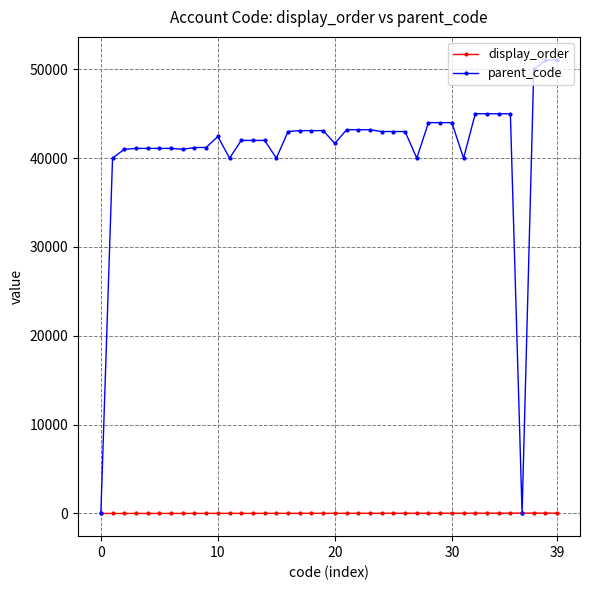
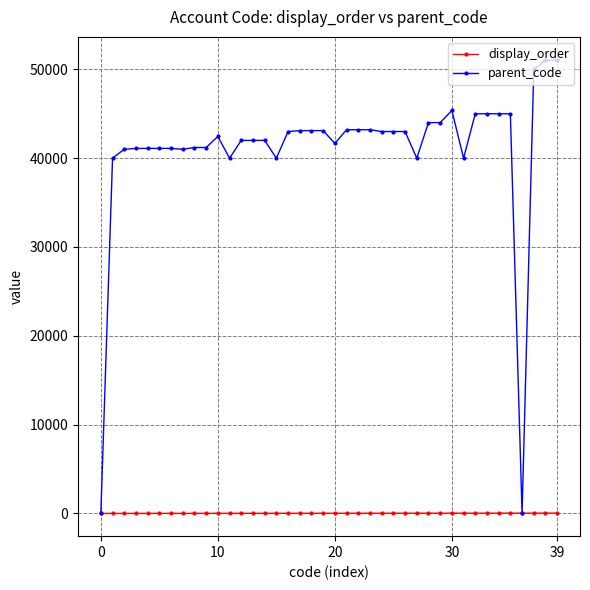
  {
    "display_order": {
      "10": 0,
      "20": 0,
      "30": 0,
      "39": 0
    },
    "parent_code": {
      "10": 42000,
      "20": 42000,
-     "30": 44000
+     "30": 45000
    }
  }
